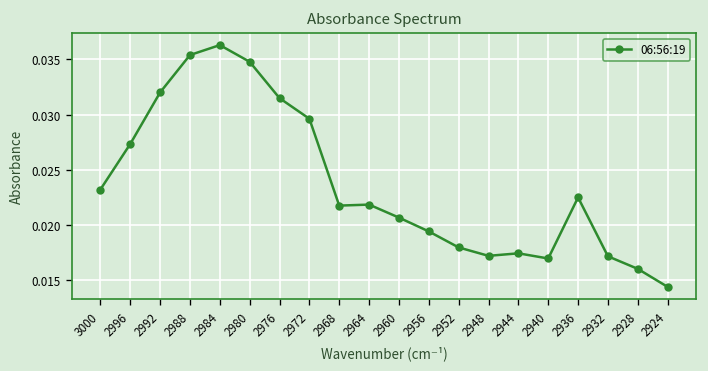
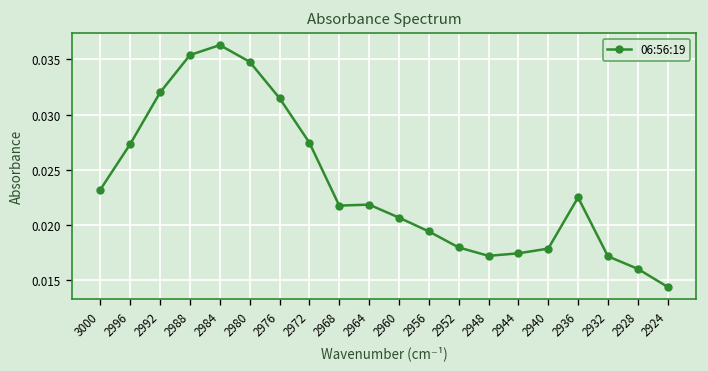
  {
    "3000": 0.023,
    "2996": 0.027,
    "2992": 0.032,
    "2988": 0.035,
    "2984": 0.036,
    "2980": 0.035,
    "2976": 0.031,
-   "2972": 0.030,
+   "2972": 0.027,
    "2968": 0.022,
    "2964": 0.022,
    "2960": 0.021,
    "2956": 0.019,
    "2952": 0.018,
    "2948": 0.017,
    "2944": 0.017,
-   "2940": 0.017,
+   "2940": 0.018,
    "2936": 0.022,
    "2932": 0.017,
    "2928": 0.016,
    "2924": 0.014
  }
